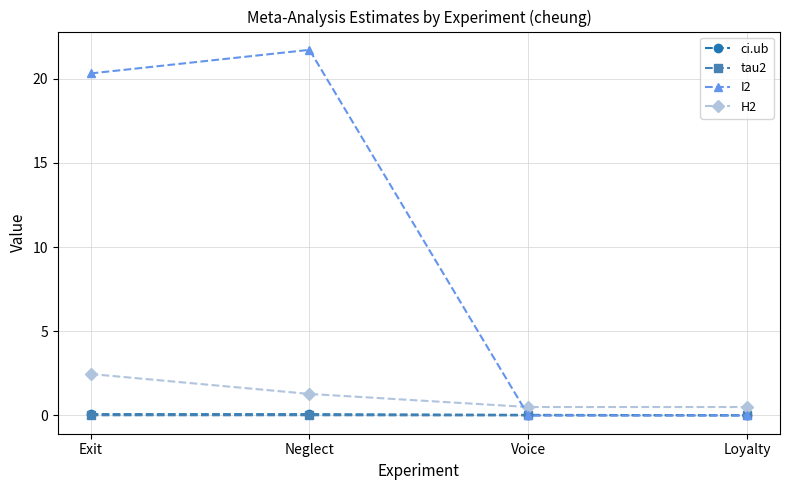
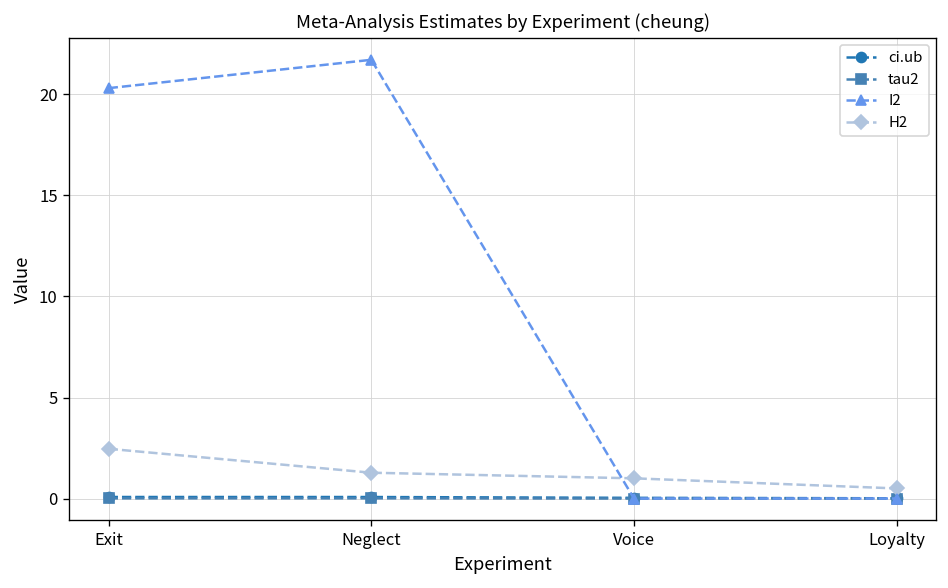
  {
    "I2": {
      "Exit": 20.3,
      "Neglect": 21.7
    },
    "H2": {
      "Exit": 2.5,
      "Neglect": 1.3,
-     "Voice": 0.5,
+     "Voice": 1.0,
      "Loyalty": 0.5
    }
  }
